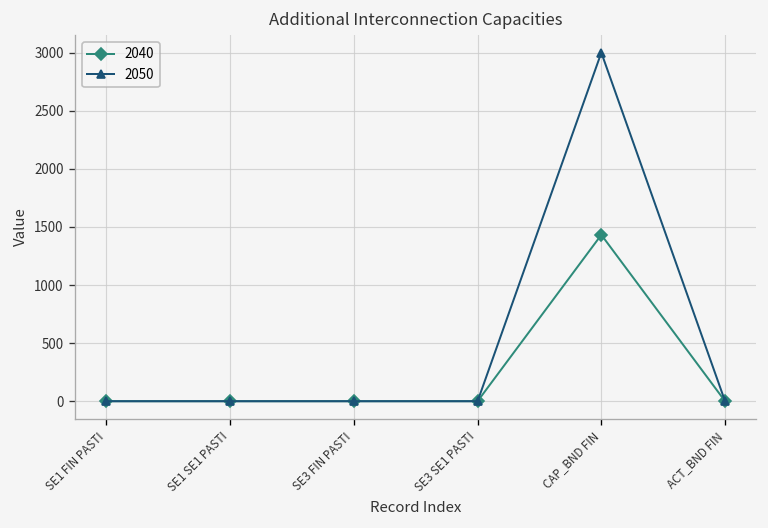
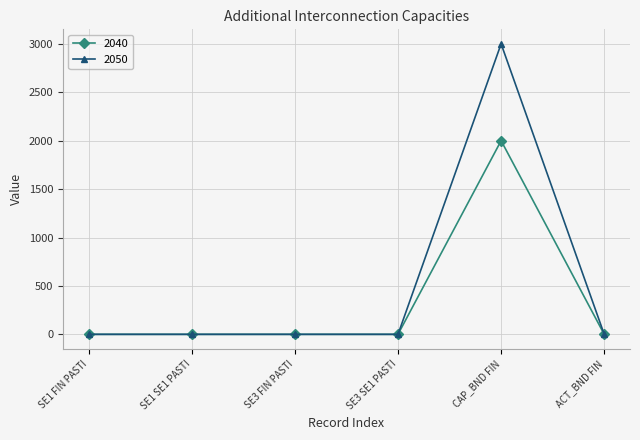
  {
    "2040": {
-     "CAP_BND FIN": 1400
+     "CAP_BND FIN": 2000
    },
    "2050": {
      "CAP_BND FIN": 3000
    }
  }
